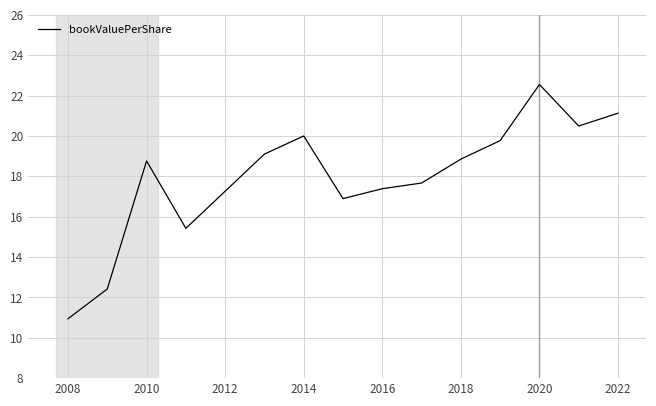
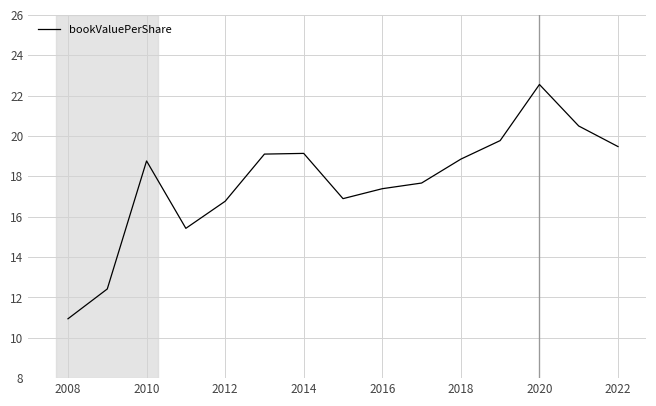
  {
    "2008": 10.9,
    "2010": 18.8,
-   "2012": 17.3,
-   "2014": 20.0,
+   "2012": 16.8,
+   "2014": 19.1,
    "2016": 17.4,
    "2018": 18.9,
    "2020": 22.6,
-   "2022": 21.1
+   "2022": 19.5
  }
